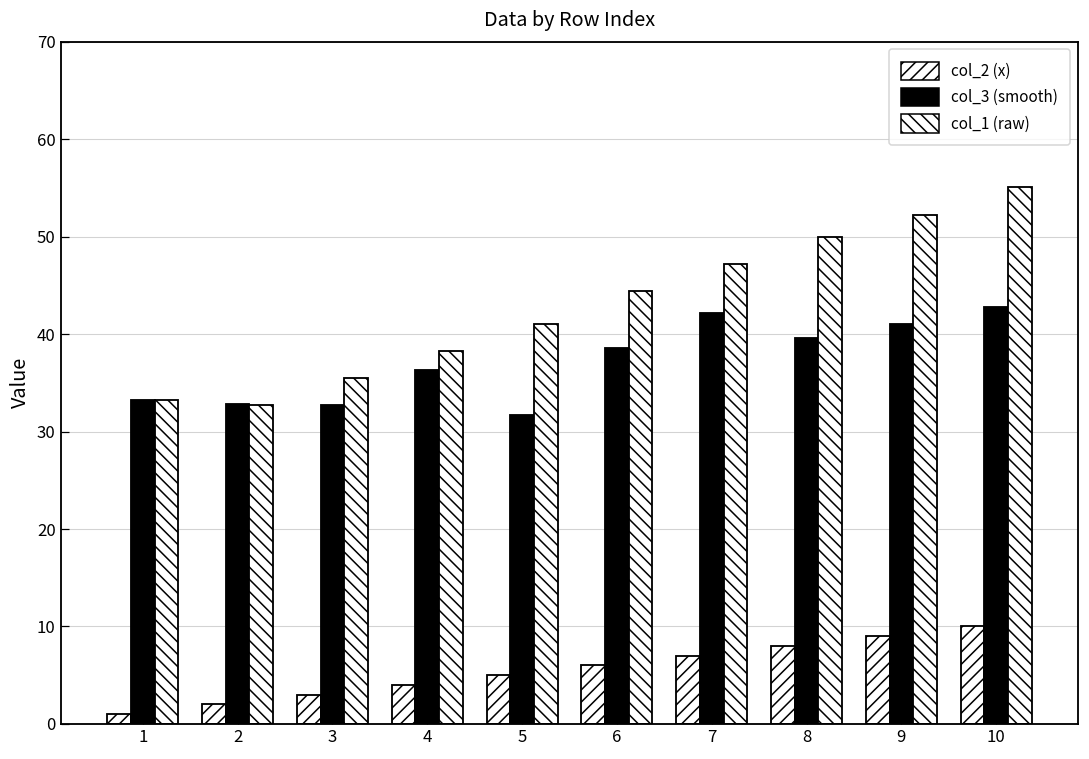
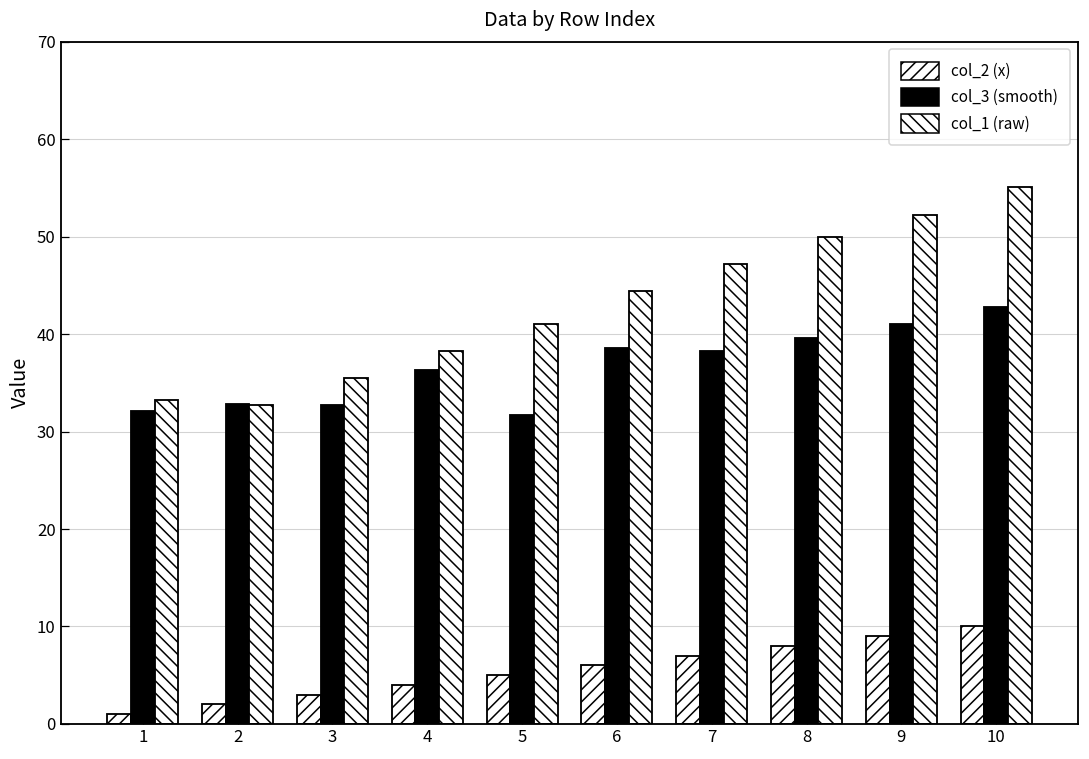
  {
    "col_3 (smooth)": {
-     "1": 33,
+     "1": 32,
      "2": 33,
      "3": 33,
      "4": 36,
      "5": 32,
      "6": 39,
-     "7": 42,
+     "7": 38,
      "8": 40,
      "9": 41,
      "10": 43
    }
  }
